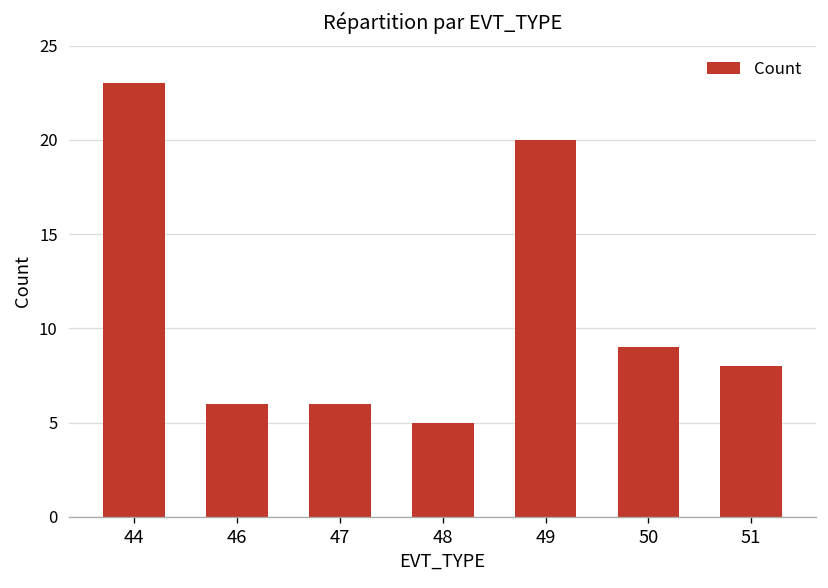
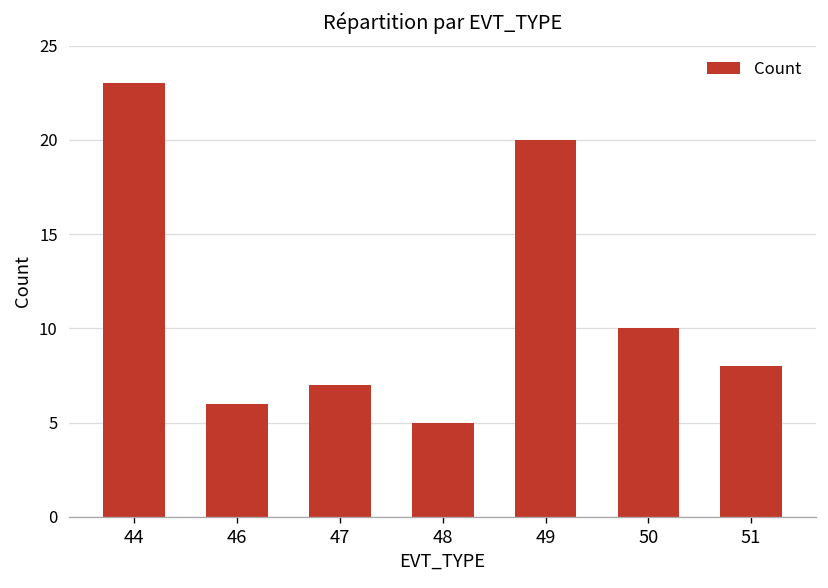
  {
    "44": 23,
    "46": 6,
-   "47": 6,
+   "47": 7,
    "48": 5,
    "49": 20,
-   "50": 9,
+   "50": 10,
    "51": 8
  }
